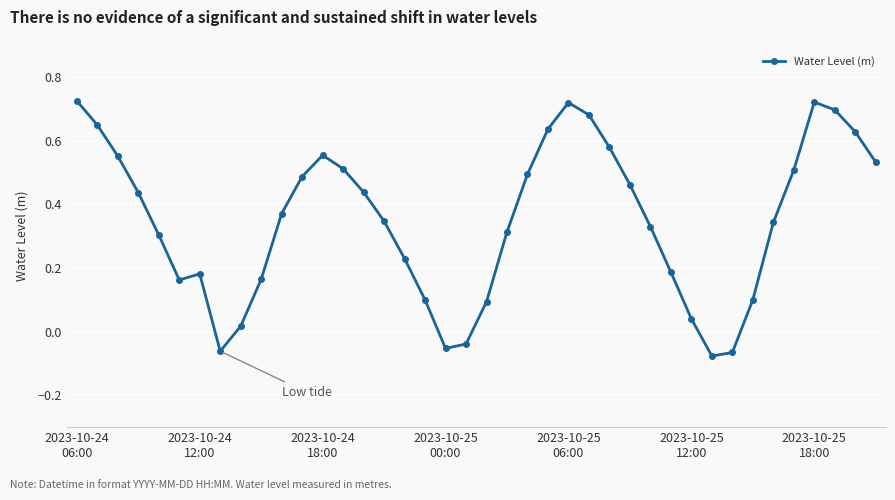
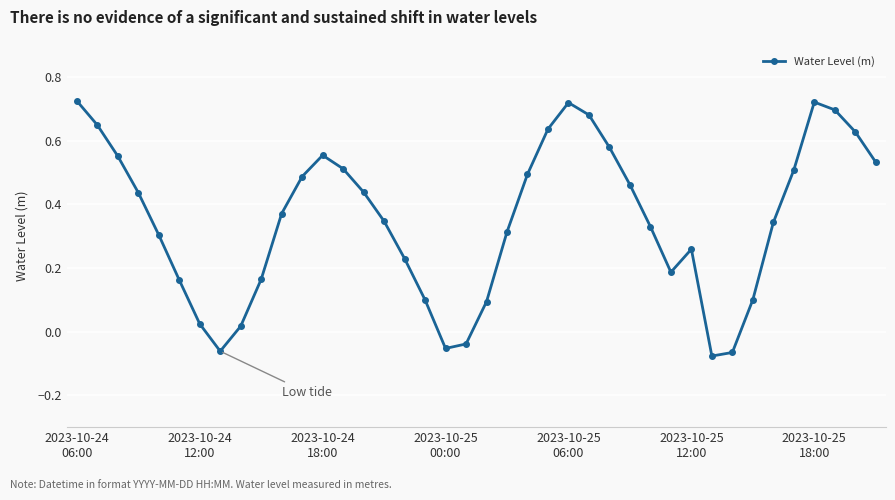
  {
    "2023-10-24 06:00": 0.72,
-   "2023-10-24 12:00": 0.18,
+   "2023-10-24 12:00": 0.02,
    "2023-10-24 18:00": 0.55,
    "2023-10-25 00:00": -0.05,
    "2023-10-25 06:00": 0.72,
-   "2023-10-25 12:00": 0.04,
+   "2023-10-25 12:00": 0.26,
    "2023-10-25 18:00": 0.72
  }
